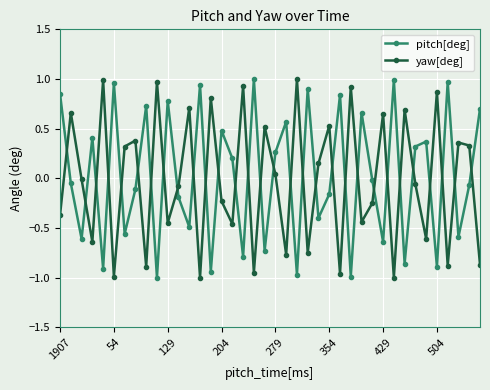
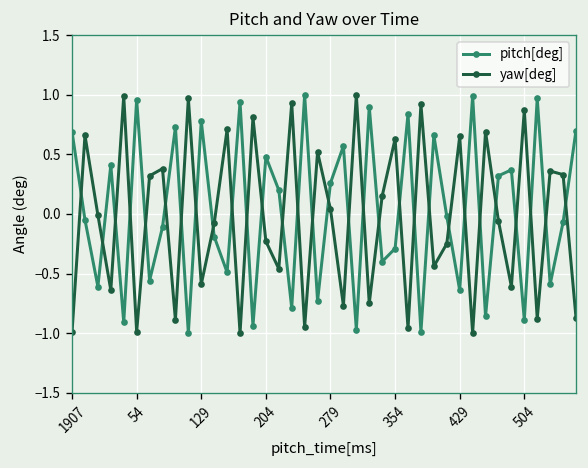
  {
    "pitch[deg]": {
-     "1907": 0.9,
+     "1907": 0.7,
      "54": 1.0,
      "129": 0.8,
      "204": 0.5,
      "279": 0.3,
-     "354": -0.2,
+     "354": -0.3,
      "429": -0.6,
      "504": -0.9
    },
    "yaw[deg]": {
-     "1907": -0.4,
+     "1907": -1.0,
      "54": -1.0,
-     "129": -0.5,
+     "129": -0.6,
      "204": -0.2,
      "279": 0.0,
-     "354": 0.5,
+     "354": 0.6,
      "429": 0.7,
      "504": 0.9
    }
  }
